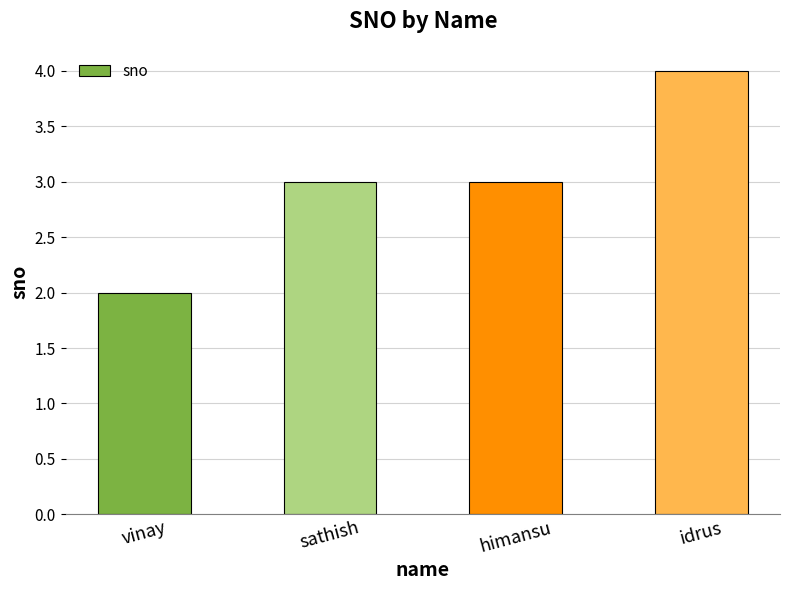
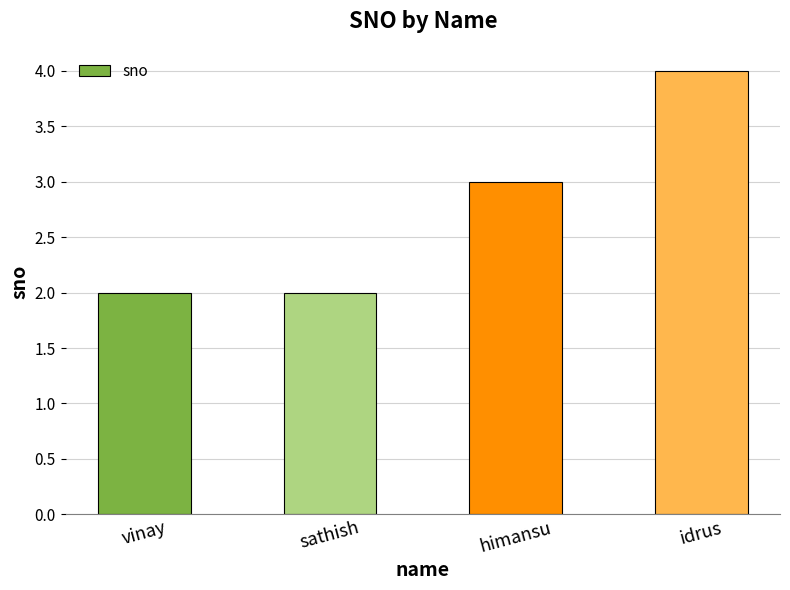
  {
    "vinay": 2,
-   "sathish": 3,
+   "sathish": 2,
    "himansu": 3,
    "idrus": 4
  }
